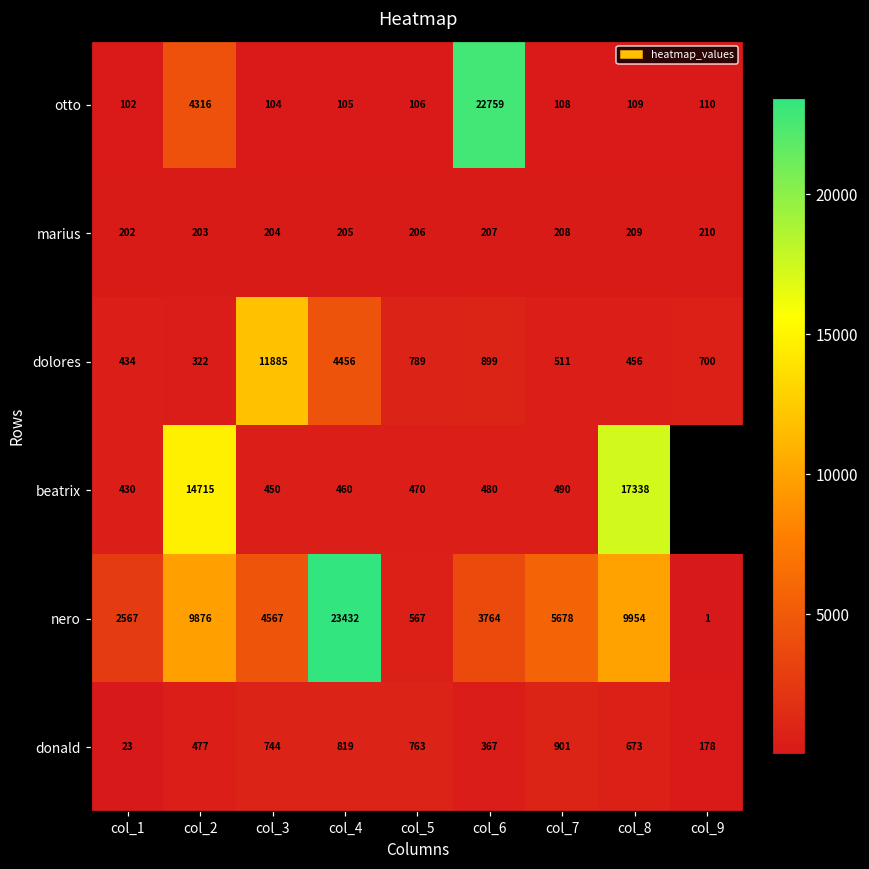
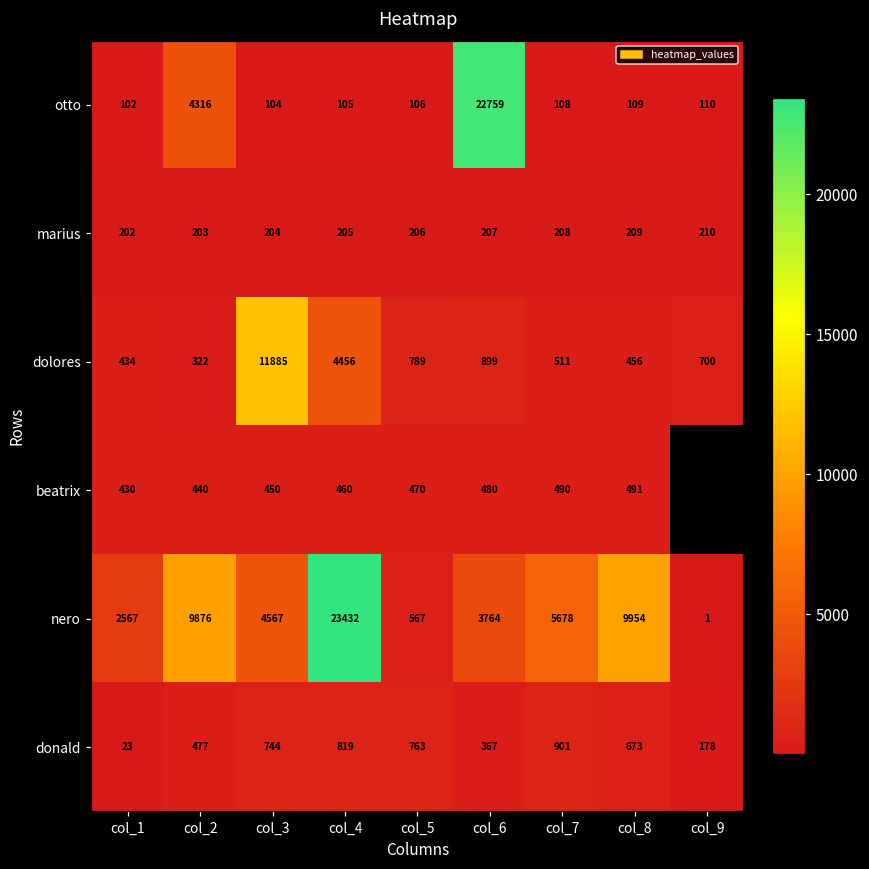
  {
    "otto": {
      "col_1": 102,
      "col_2": 4316,
      "col_3": 104,
      "col_4": 105,
      "col_5": 106,
      "col_6": 22759,
      "col_7": 108,
      "col_8": 109,
      "col_9": 110
    },
    "marius": {
      "col_1": 202,
      "col_2": 203,
      "col_3": 204,
      "col_4": 205,
      "col_5": 206,
      "col_6": 207,
      "col_7": 208,
      "col_8": 209,
      "col_9": 210
    },
    "dolores": {
      "col_1": 434,
      "col_2": 322,
      "col_3": 11885,
      "col_4": 4456,
      "col_5": 789,
      "col_6": 899,
      "col_7": 511,
      "col_8": 456,
      "col_9": 700
    },
    "beatrix": {
      "col_1": 430,
-     "col_2": 14715,
+     "col_2": 440,
      "col_3": 450,
      "col_4": 460,
      "col_5": 470,
      "col_6": 480,
      "col_7": 490,
-     "col_8": 17338
+     "col_8": 491
    },
    "nero": {
      "col_1": 2567,
      "col_2": 9876,
      "col_3": 4567,
      "col_4": 23432,
      "col_5": 567,
      "col_6": 3764,
      "col_7": 5678,
      "col_8": 9954,
      "col_9": 1
    },
    "donald": {
      "col_1": 23,
      "col_2": 477,
      "col_3": 744,
      "col_4": 819,
      "col_5": 763,
      "col_6": 367,
      "col_7": 901,
      "col_8": 673,
      "col_9": 178
    }
  }
